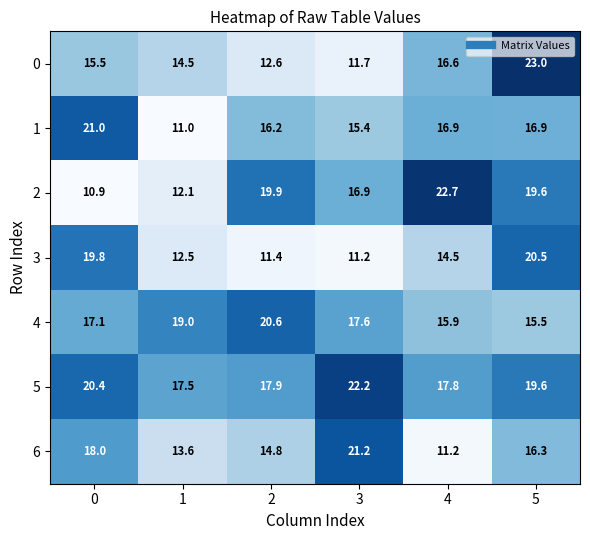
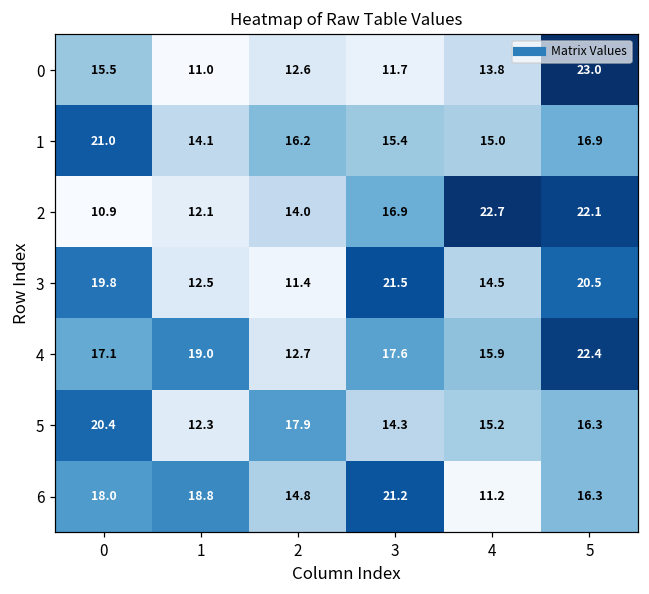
  {
    "0": {
      "0": 15.5,
-     "1": 14.5,
+     "1": 11.0,
      "2": 12.6,
      "3": 11.7,
-     "4": 16.6,
+     "4": 13.8,
      "5": 23.0
    },
    "1": {
      "0": 21.0,
-     "1": 11.0,
+     "1": 14.1,
      "2": 16.2,
      "3": 15.4,
-     "4": 16.9,
+     "4": 15.0,
      "5": 16.9
    },
    "2": {
      "0": 10.9,
      "1": 12.1,
-     "2": 19.9,
+     "2": 14.0,
      "3": 16.9,
      "4": 22.7,
-     "5": 19.6
+     "5": 22.1
    },
    "3": {
      "0": 19.8,
      "1": 12.5,
      "2": 11.4,
-     "3": 11.2,
+     "3": 21.5,
      "4": 14.5,
      "5": 20.5
    },
    "4": {
      "0": 17.1,
      "1": 19.0,
-     "2": 20.6,
+     "2": 12.7,
      "3": 17.6,
      "4": 15.9,
-     "5": 15.5
+     "5": 22.4
    },
    "5": {
      "0": 20.4,
-     "1": 17.5,
+     "1": 12.3,
      "2": 17.9,
-     "3": 22.2,
-     "4": 17.8,
-     "5": 19.6
+     "3": 14.3,
+     "4": 15.2,
+     "5": 16.3
    },
    "6": {
      "0": 18.0,
-     "1": 13.6,
+     "1": 18.8,
      "2": 14.8,
      "3": 21.2,
      "4": 11.2,
      "5": 16.3
    }
  }
